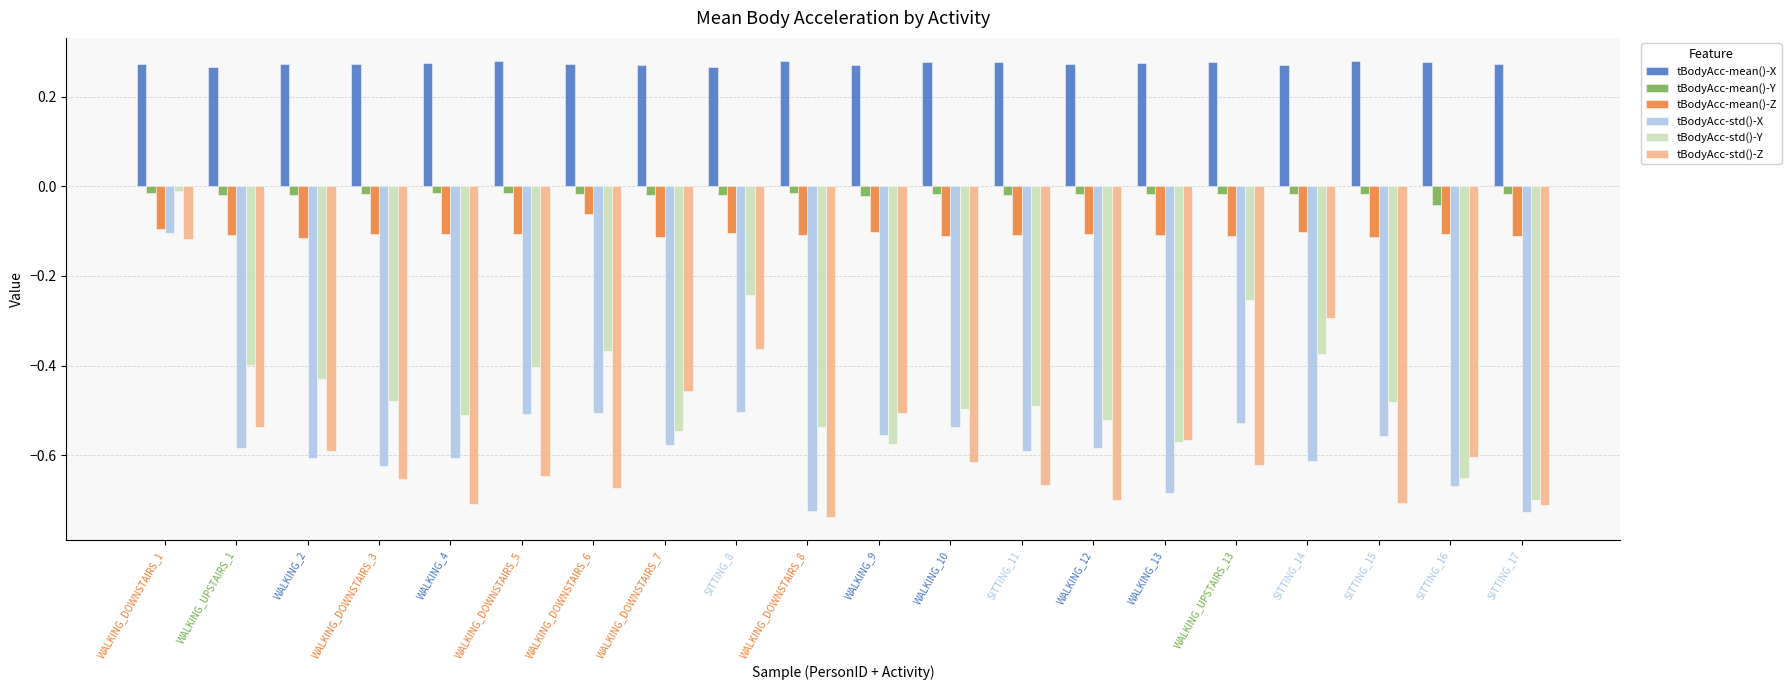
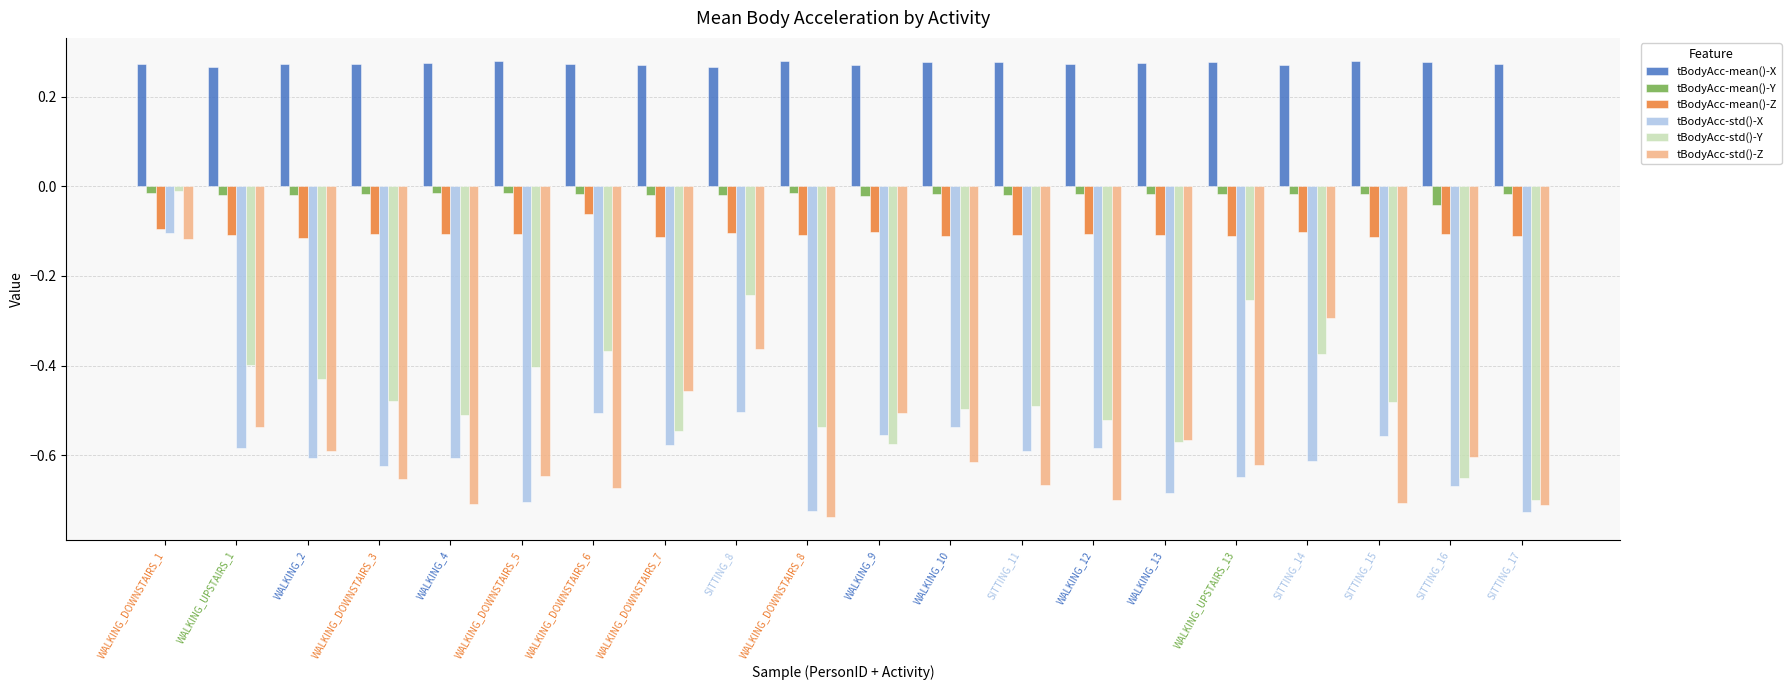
  {
    "tBodyAcc-mean()-X": {
      "WALKING_DOWNSTAIRS_1": 0.27,
      "WALKING_UPSTAIRS_1": 0.27,
      "WALKING_2": 0.27,
      "WALKING_DOWNSTAIRS_3": 0.27,
      "WALKING_4": 0.27,
      "WALKING_DOWNSTAIRS_5": 0.28,
      "WALKING_DOWNSTAIRS_6": 0.27,
      "WALKING_DOWNSTAIRS_7": 0.27,
      "SITTING_8": 0.27,
      "WALKING_DOWNSTAIRS_8": 0.28,
      "WALKING_9": 0.27,
      "WALKING_10": 0.28,
      "SITTING_11": 0.28,
      "WALKING_12": 0.27,
      "WALKING_13": 0.27,
      "WALKING_UPSTAIRS_13": 0.28,
      "SITTING_14": 0.27,
      "SITTING_15": 0.28,
      "SITTING_16": 0.28,
      "SITTING_17": 0.27
    },
    "tBodyAcc-mean()-Y": {
      "WALKING_DOWNSTAIRS_1": -0.02,
      "WALKING_UPSTAIRS_1": -0.02,
      "WALKING_2": -0.02,
      "WALKING_DOWNSTAIRS_3": -0.02,
      "WALKING_4": -0.01,
      "WALKING_DOWNSTAIRS_5": -0.02,
      "WALKING_DOWNSTAIRS_6": -0.02,
      "WALKING_DOWNSTAIRS_7": -0.02,
      "SITTING_8": -0.02,
      "WALKING_DOWNSTAIRS_8": -0.01,
      "WALKING_9": -0.02,
      "WALKING_10": -0.02,
      "SITTING_11": -0.02,
      "WALKING_12": -0.02,
      "WALKING_13": -0.02,
      "WALKING_UPSTAIRS_13": -0.02,
      "SITTING_14": -0.02,
      "SITTING_15": -0.02,
      "SITTING_16": -0.04,
      "SITTING_17": -0.02
    },
    "tBodyAcc-mean()-Z": {
      "WALKING_DOWNSTAIRS_1": -0.09,
      "WALKING_UPSTAIRS_1": -0.11,
      "WALKING_2": -0.12,
      "WALKING_DOWNSTAIRS_3": -0.11,
      "WALKING_4": -0.11,
      "WALKING_DOWNSTAIRS_5": -0.11,
      "WALKING_DOWNSTAIRS_6": -0.06,
      "WALKING_DOWNSTAIRS_7": -0.11,
      "SITTING_8": -0.11,
      "WALKING_DOWNSTAIRS_8": -0.11,
      "WALKING_9": -0.10,
      "WALKING_10": -0.11,
      "SITTING_11": -0.11,
      "WALKING_12": -0.11,
      "WALKING_13": -0.11,
      "WALKING_UPSTAIRS_13": -0.11,
      "SITTING_14": -0.10,
      "SITTING_15": -0.11,
      "SITTING_16": -0.11,
      "SITTING_17": -0.11
    },
    "tBodyAcc-std()-X": {
      "WALKING_DOWNSTAIRS_1": -0.10,
      "WALKING_UPSTAIRS_1": -0.58,
      "WALKING_2": -0.61,
      "WALKING_DOWNSTAIRS_3": -0.62,
      "WALKING_4": -0.61,
-     "WALKING_DOWNSTAIRS_5": -0.51,
+     "WALKING_DOWNSTAIRS_5": -0.71,
      "WALKING_DOWNSTAIRS_6": -0.51,
      "WALKING_DOWNSTAIRS_7": -0.58,
      "SITTING_8": -0.50,
      "WALKING_DOWNSTAIRS_8": -0.72,
      "WALKING_9": -0.56,
      "WALKING_10": -0.54,
      "SITTING_11": -0.59,
      "WALKING_12": -0.58,
      "WALKING_13": -0.69,
-     "WALKING_UPSTAIRS_13": -0.53,
+     "WALKING_UPSTAIRS_13": -0.65,
      "SITTING_14": -0.61,
      "SITTING_15": -0.56,
      "SITTING_16": -0.67,
      "SITTING_17": -0.73
    },
    "tBodyAcc-std()-Y": {
      "WALKING_DOWNSTAIRS_1": -0.01,
      "WALKING_UPSTAIRS_1": -0.40,
      "WALKING_2": -0.43,
      "WALKING_DOWNSTAIRS_3": -0.48,
      "WALKING_4": -0.51,
      "WALKING_DOWNSTAIRS_5": -0.40,
      "WALKING_DOWNSTAIRS_6": -0.37,
      "WALKING_DOWNSTAIRS_7": -0.55,
      "SITTING_8": -0.24,
      "WALKING_DOWNSTAIRS_8": -0.54,
      "WALKING_9": -0.58,
      "WALKING_10": -0.50,
      "SITTING_11": -0.49,
      "WALKING_12": -0.52,
      "WALKING_13": -0.57,
      "WALKING_UPSTAIRS_13": -0.25,
      "SITTING_14": -0.37,
      "SITTING_15": -0.48,
      "SITTING_16": -0.65,
      "SITTING_17": -0.70
    },
    "tBodyAcc-std()-Z": {
      "WALKING_DOWNSTAIRS_1": -0.12,
      "WALKING_UPSTAIRS_1": -0.54,
      "WALKING_2": -0.59,
      "WALKING_DOWNSTAIRS_3": -0.65,
      "WALKING_4": -0.71,
      "WALKING_DOWNSTAIRS_5": -0.65,
      "WALKING_DOWNSTAIRS_6": -0.67,
      "WALKING_DOWNSTAIRS_7": -0.46,
      "SITTING_8": -0.36,
      "WALKING_DOWNSTAIRS_8": -0.74,
      "WALKING_9": -0.51,
      "WALKING_10": -0.61,
      "SITTING_11": -0.67,
      "WALKING_12": -0.70,
      "WALKING_13": -0.57,
      "WALKING_UPSTAIRS_13": -0.62,
      "SITTING_14": -0.29,
      "SITTING_15": -0.71,
      "SITTING_16": -0.60,
      "SITTING_17": -0.71
    }
  }
